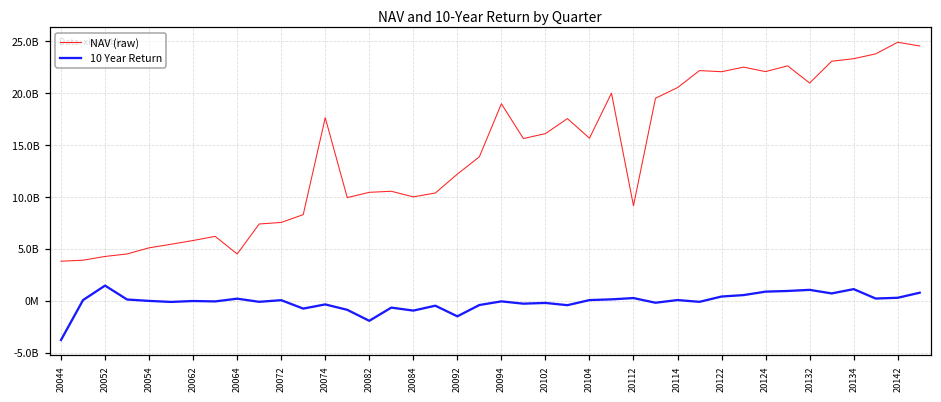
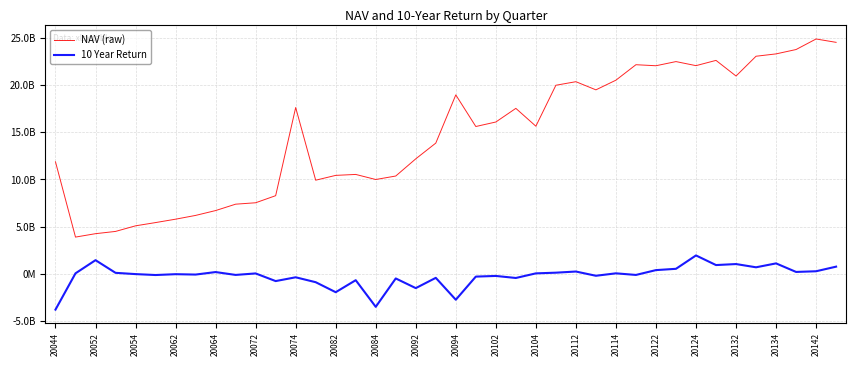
  {
    "NAV (raw)": {
-     "20044": 4000000000,
+     "20044": 12000000000,
      "20052": 4000000000,
      "20054": 5000000000,
      "20062": 6000000000,
-     "20064": 4000000000,
+     "20064": 7000000000,
      "20072": 8000000000,
      "20074": 18000000000,
      "20082": 10000000000,
      "20084": 10000000000,
      "20092": 12000000000,
      "20094": 19000000000,
      "20102": 16000000000,
      "20104": 16000000000,
-     "20112": 9000000000,
+     "20112": 20000000000,
      "20114": 21000000000,
      "20122": 22000000000,
      "20124": 22000000000,
      "20132": 21000000000,
      "20134": 23000000000,
      "20142": 25000000000
    },
    "10 Year Return": {
      "20044": -4000000000,
      "20052": 1000000000,
      "20054": 0,
      "20062": 0,
      "20064": 0,
      "20072": 0,
      "20074": 0,
      "20082": -2000000000,
-     "20084": -1000000000,
+     "20084": -3000000000,
      "20092": -2000000000,
-     "20094": 0,
+     "20094": -3000000000,
      "20102": 0,
      "20104": 0,
      "20112": 0,
      "20114": 0,
      "20122": 0,
-     "20124": 1000000000,
+     "20124": 2000000000,
      "20132": 1000000000,
      "20134": 1000000000,
      "20142": 0
    }
  }
